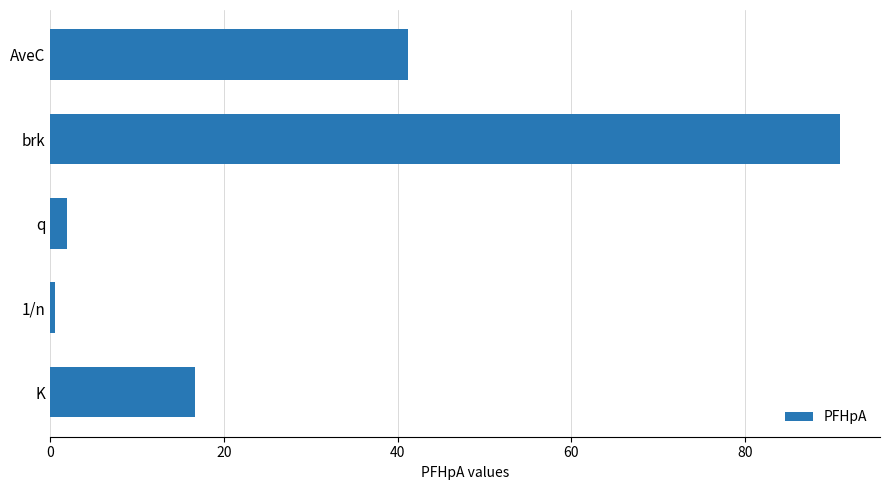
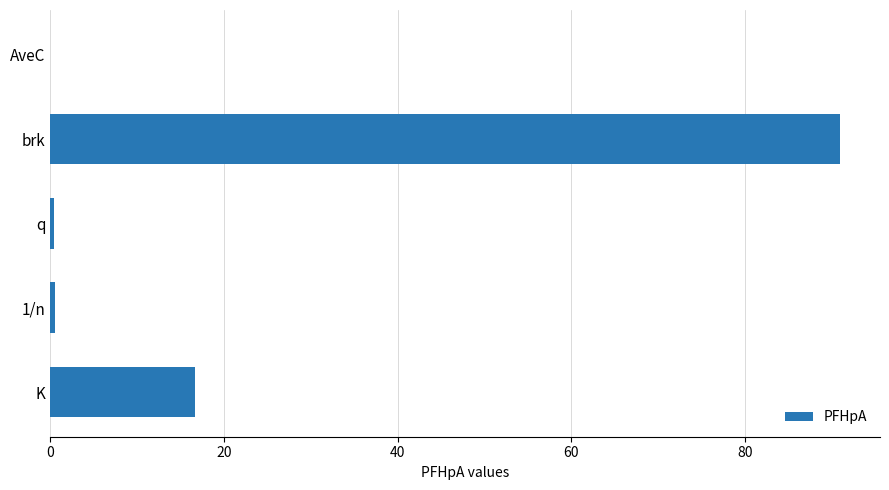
  {
-   "AveC": 41,
+   "AveC": 0,
    "brk": 91,
-   "q": 2,
+   "q": 0,
    "1/n": 1,
    "K": 17
  }
